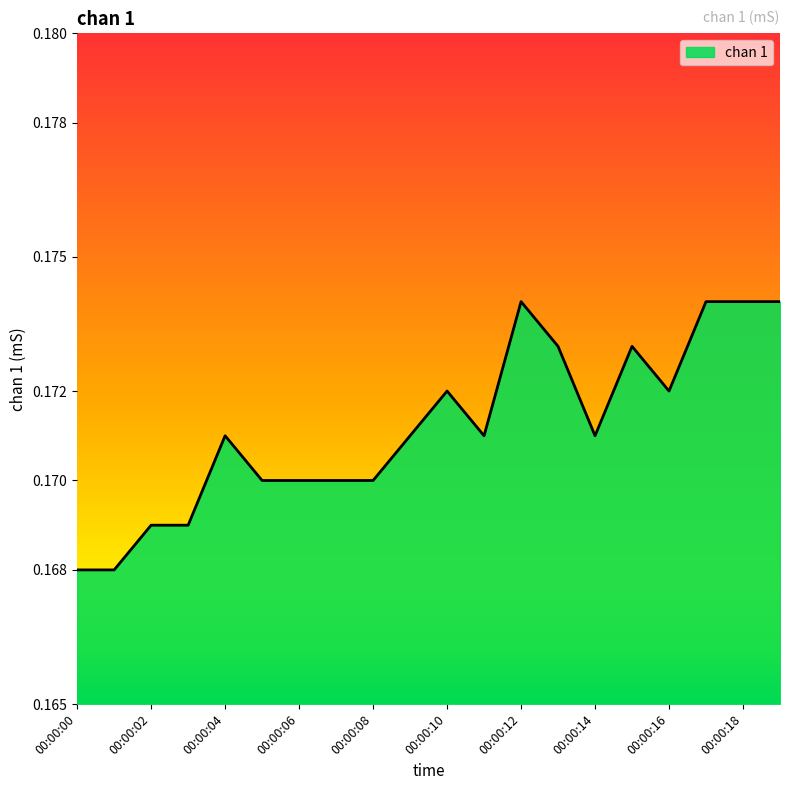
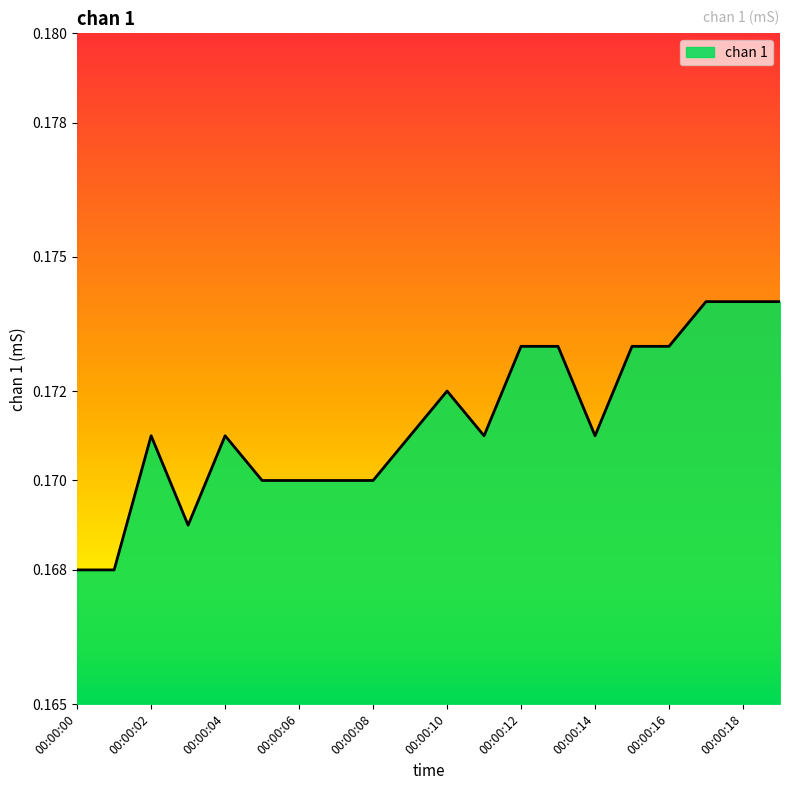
  {
    "00:00:00": 0.168,
-   "00:00:02": 0.169,
+   "00:00:02": 0.171,
    "00:00:04": 0.171,
    "00:00:06": 0.170,
    "00:00:08": 0.170,
    "00:00:10": 0.172,
-   "00:00:12": 0.174,
+   "00:00:12": 0.173,
    "00:00:14": 0.171,
-   "00:00:16": 0.172,
+   "00:00:16": 0.173,
    "00:00:18": 0.174
  }
